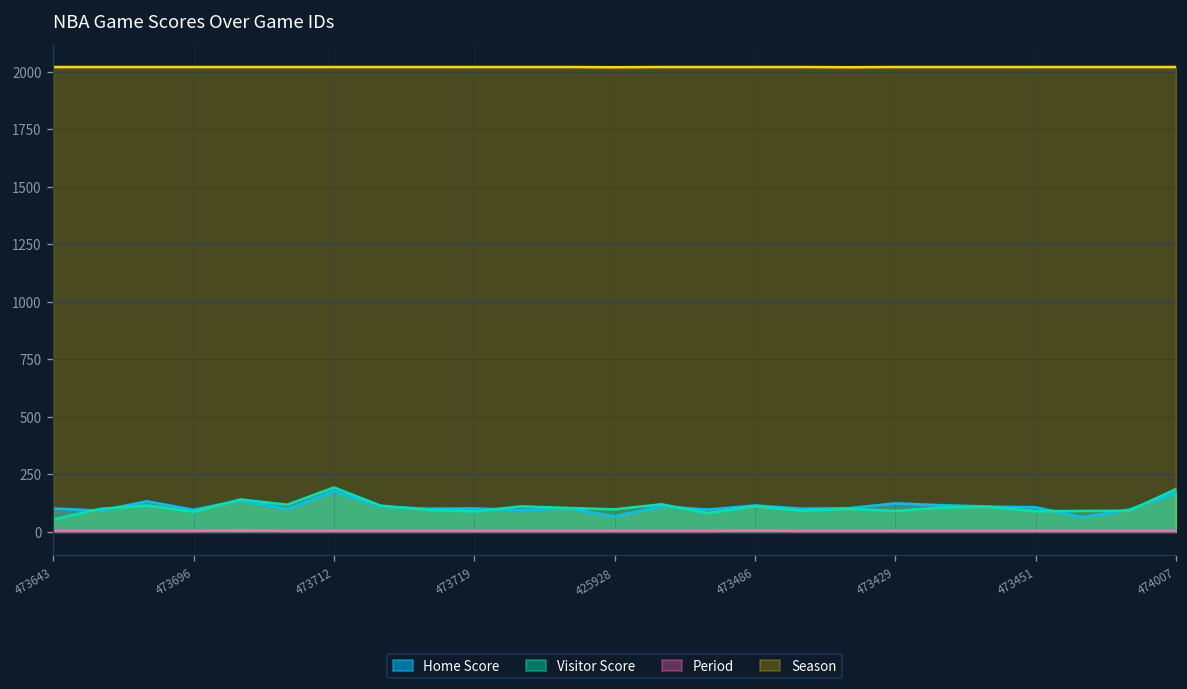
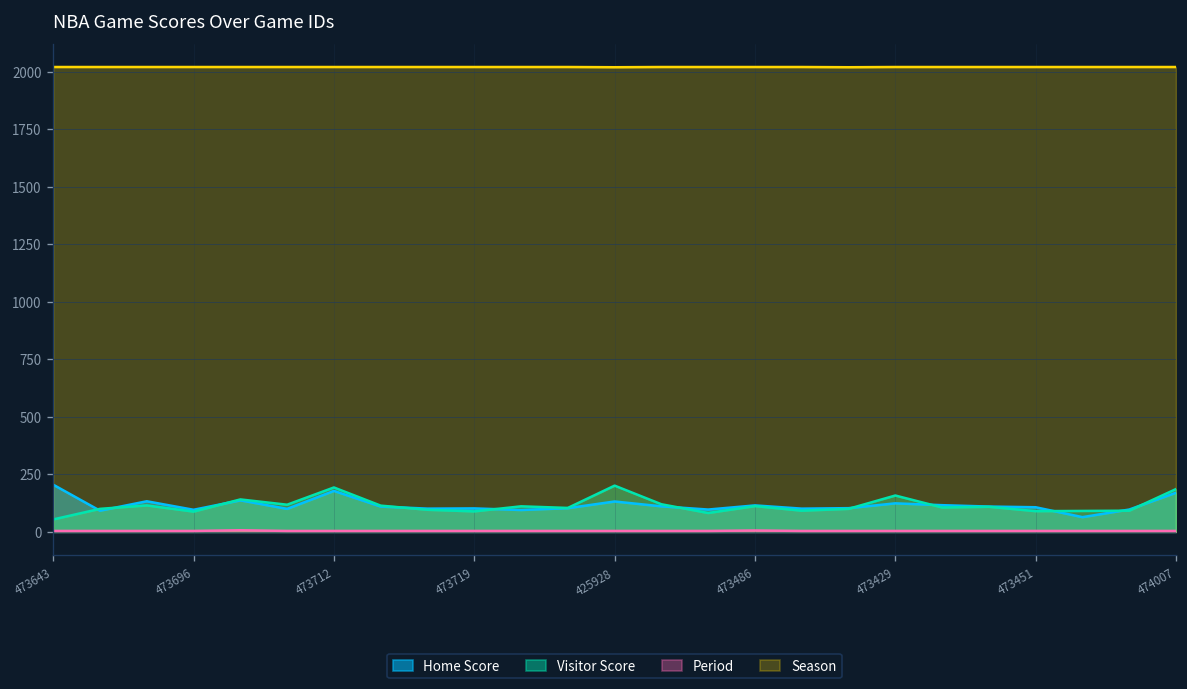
  {
    "Home Score": {
-     "473643": 100,
+     "473643": 210,
      "473712": 180,
-     "425928": 70,
+     "425928": 130,
      "473429": 120,
      "473451": 110,
      "474007": 170
    },
    "Visitor Score": {
      "473643": 50,
      "473712": 190,
-     "425928": 100,
-     "473429": 90,
+     "425928": 200,
+     "473429": 160,
      "473451": 90,
      "474007": 190
    },
    "Period": {
      "473643": 0,
      "473696": 0,
      "473712": 0,
      "473719": 0,
      "425928": 0,
      "473486": 10,
      "473429": 0,
      "473451": 0,
      "474007": 0
    },
    "Season": {
      "473643": 2020,
      "473696": 2020,
      "473712": 2020,
      "473719": 2020,
      "425928": 2020,
      "473486": 2020,
      "473429": 2020,
      "473451": 2020,
      "474007": 2020
    }
  }
